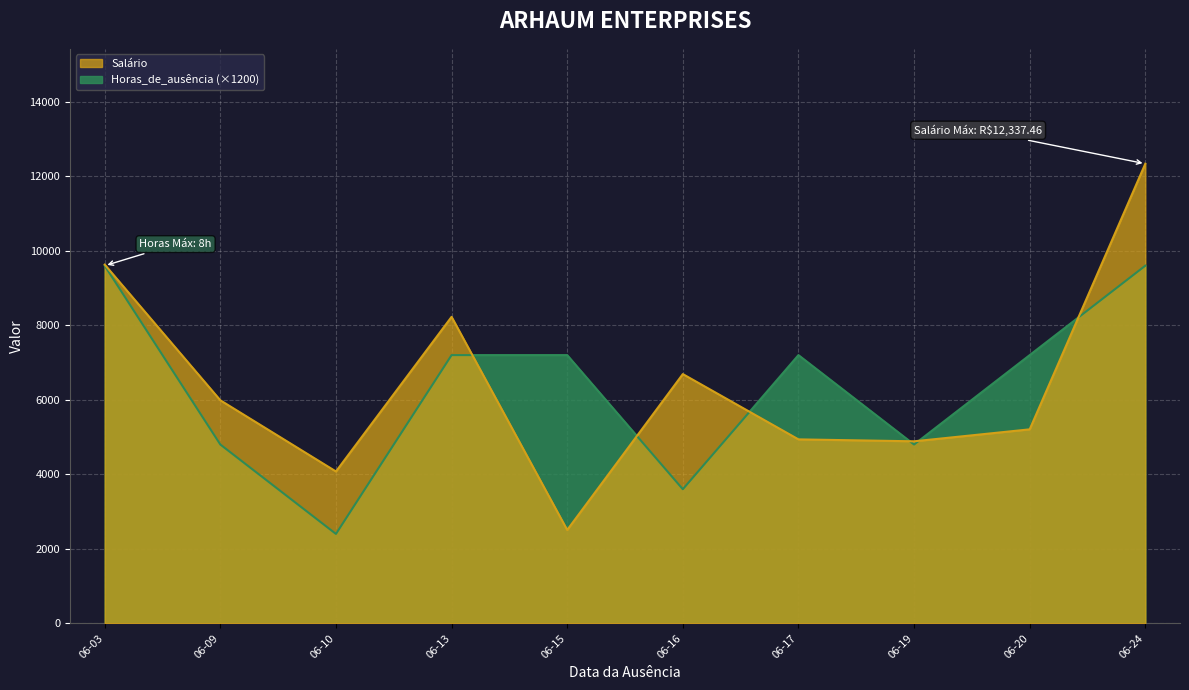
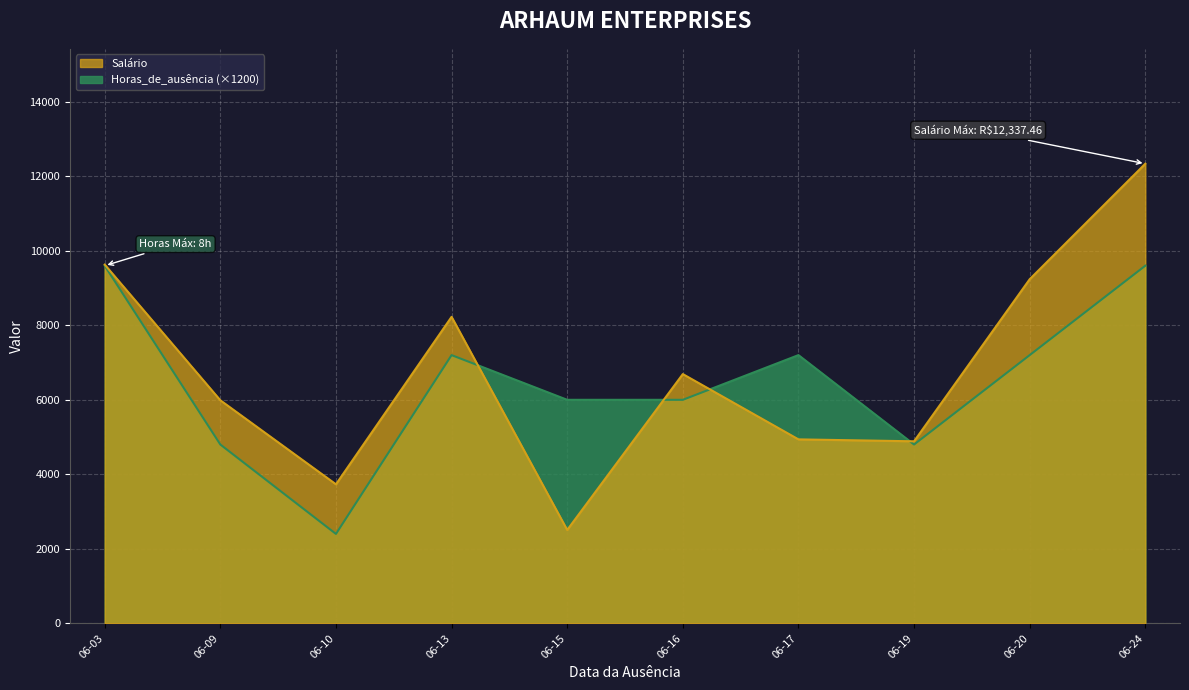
  {
    "Horas_de_ausência (×1200)": {
      "06-09": 4800,
      "06-10": 2400,
      "06-13": 7200,
-     "06-15": 7200,
-     "06-16": 3600,
+     "06-15": 6000,
+     "06-16": 6000,
      "06-17": 7200,
      "06-19": 4800,
      "06-20": 7200,
      "06-24": 9600
    },
    "Salário": {
      "06-09": 6000,
-     "06-10": 4100,
+     "06-10": 3700,
      "06-13": 8200,
      "06-15": 2500,
      "06-16": 6700,
      "06-17": 4900,
      "06-19": 4900,
-     "06-20": 5200
+     "06-20": 9200
    }
  }
